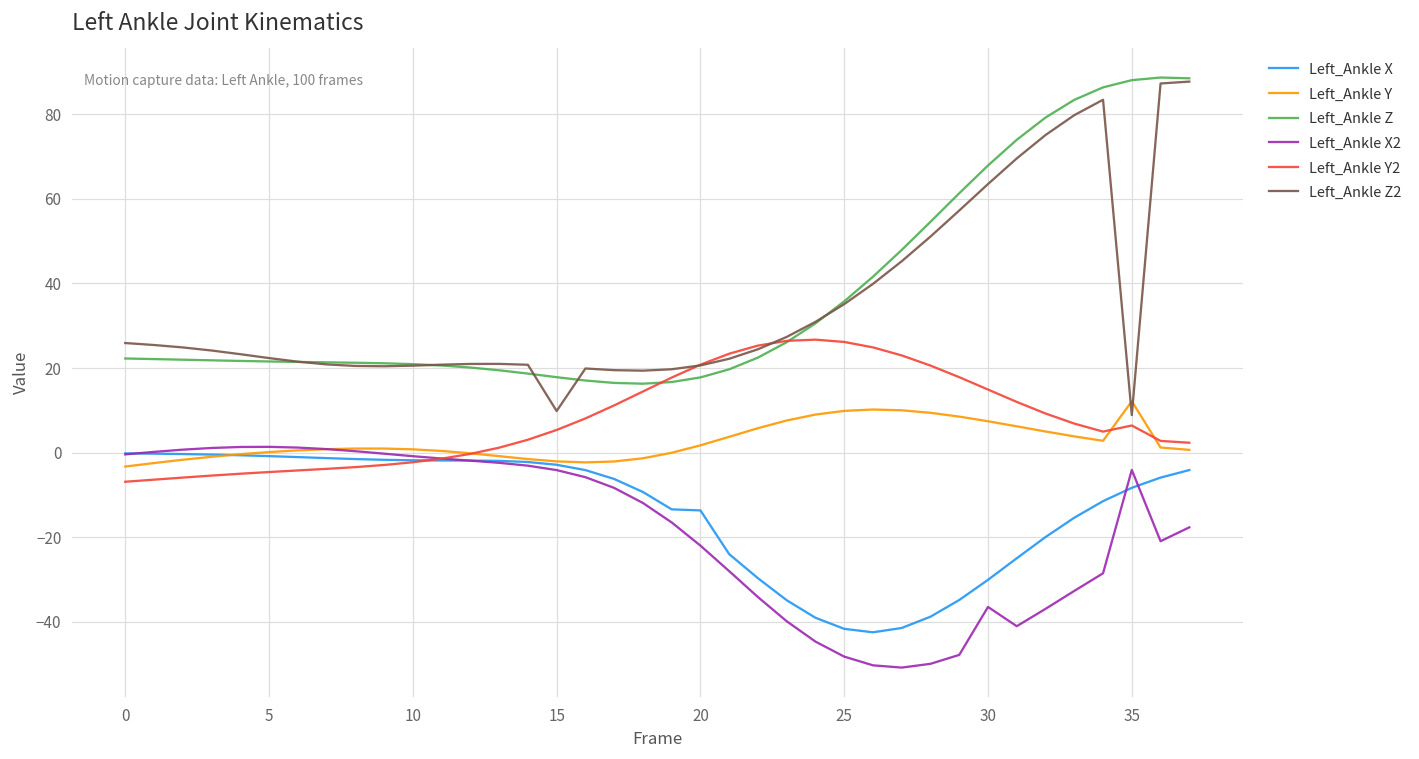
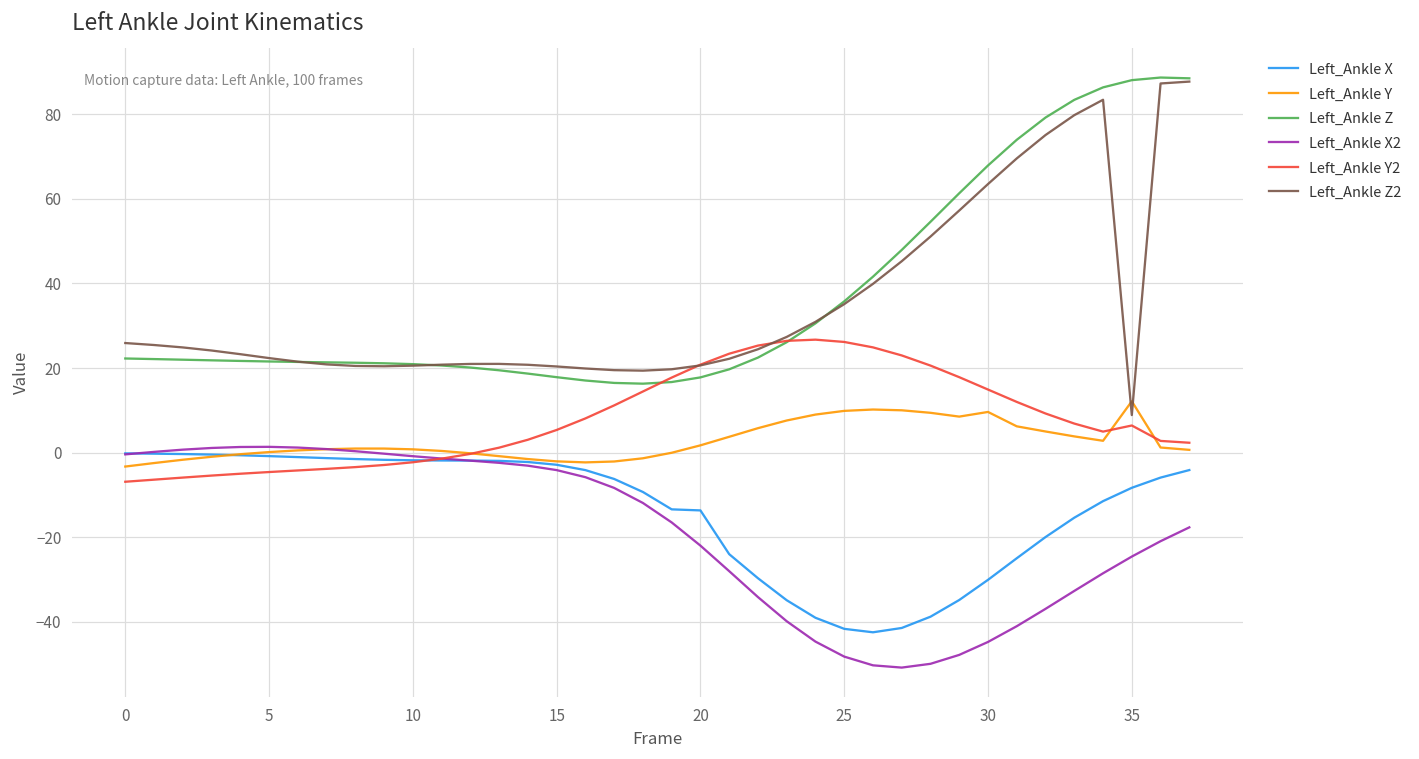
  {
    "Left_Ankle X": {
      "5": -1,
      "15": -3,
      "20": -14,
      "25": -42,
      "30": -30,
      "35": -8
    },
    "Left_Ankle Y": {
      "0": -3,
      "5": 0,
      "10": 1,
      "15": -2,
      "20": 2,
      "25": 10,
-     "30": 7,
+     "30": 10,
      "35": 12
    },
    "Left_Ankle Z": {
      "0": 22,
      "5": 22,
      "15": 18,
      "20": 18,
      "30": 68,
      "35": 88
    },
    "Left_Ankle X2": {
      "5": 1,
      "10": -1,
      "15": -4,
      "20": -22,
      "25": -48,
-     "30": -37,
-     "35": -4
+     "30": -45,
+     "35": -25
    },
    "Left_Ankle Y2": {
      "0": -7,
      "5": -5,
      "15": 5,
      "25": 26,
      "30": 15,
      "35": 6
    },
    "Left_Ankle Z2": {
      "0": 26,
      "5": 22,
-     "15": 10,
+     "15": 20,
      "30": 64,
      "35": 9
    }
  }
